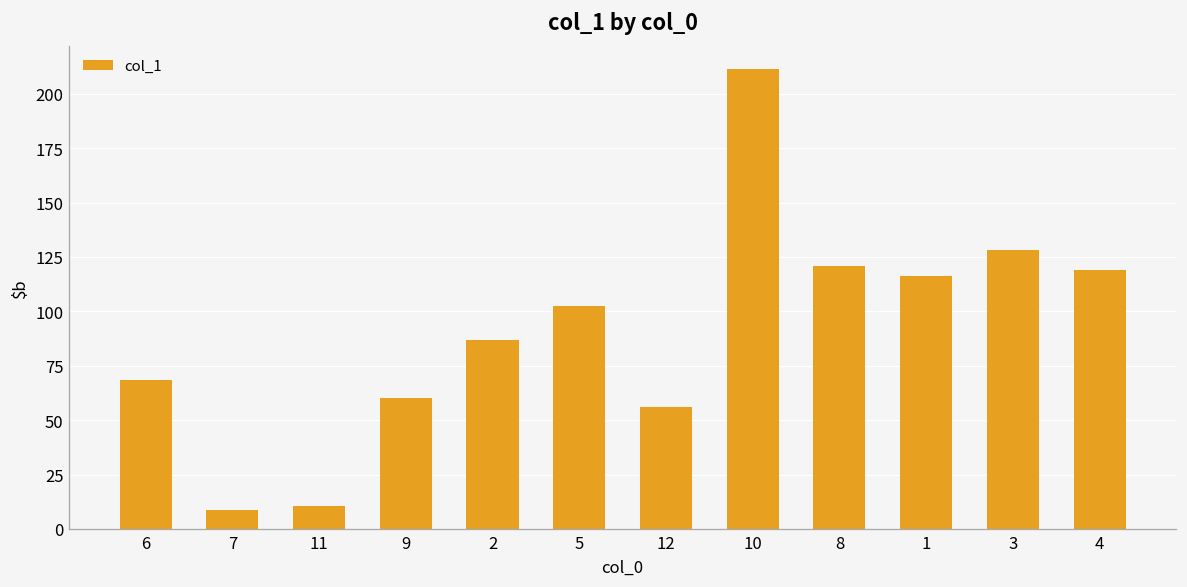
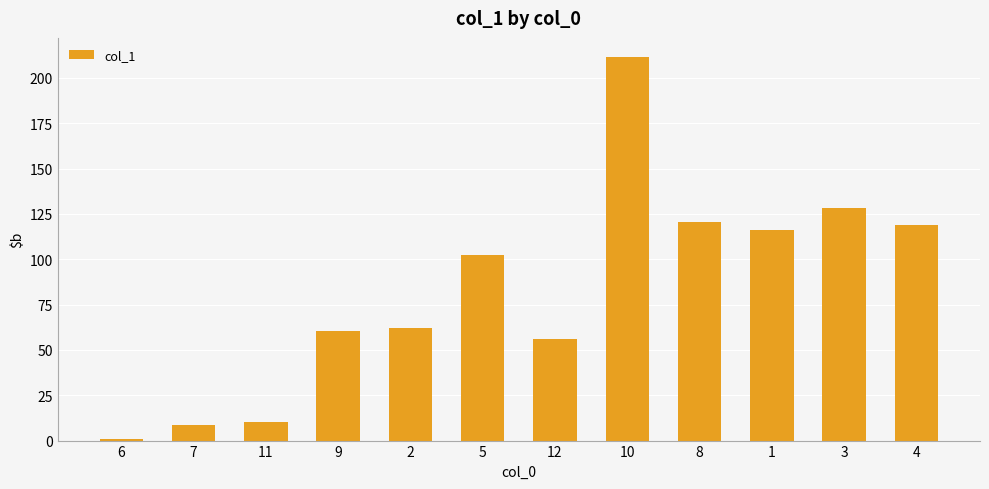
  {
-   "6": 69,
+   "6": 1,
    "7": 9,
    "11": 10,
    "9": 60,
-   "2": 87,
+   "2": 62,
    "5": 103,
    "12": 56,
    "10": 212,
    "8": 121,
    "1": 116,
    "3": 128,
    "4": 119
  }
